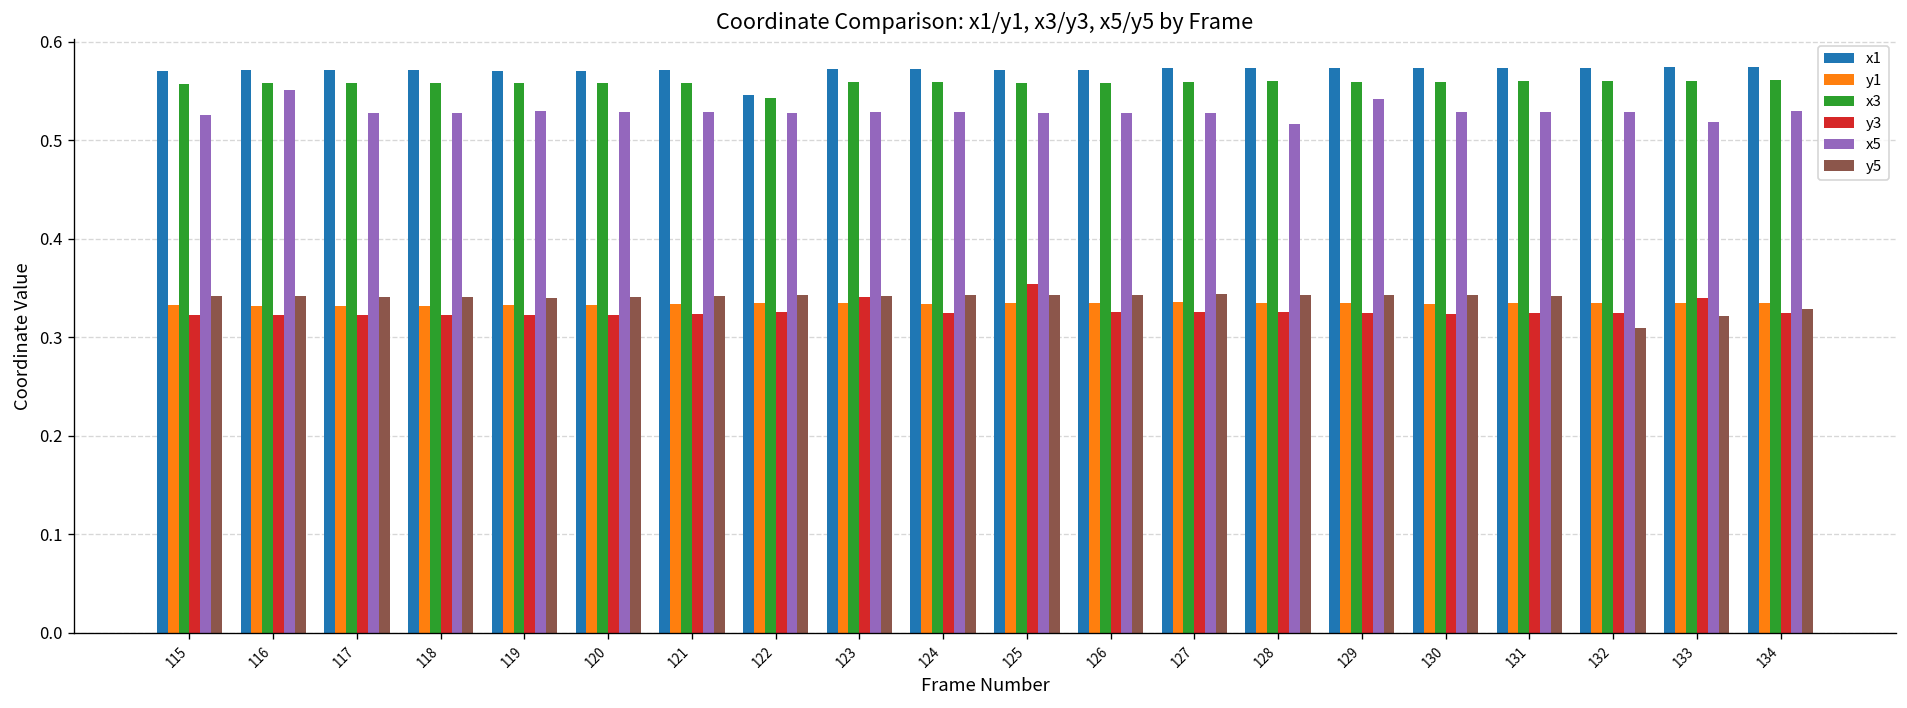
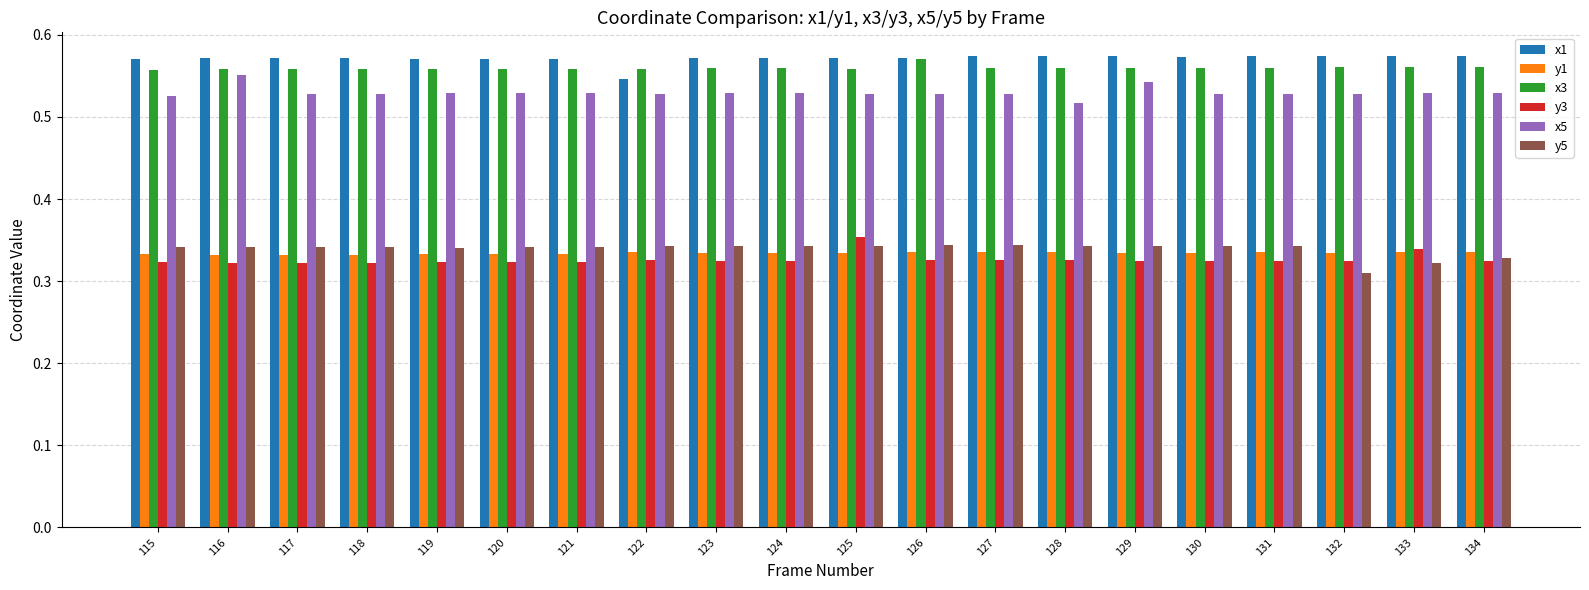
  {
    "x1": {
      "115": 0.57,
      "116": 0.57,
      "117": 0.57,
      "118": 0.57,
      "119": 0.57,
      "120": 0.57,
      "121": 0.57,
      "122": 0.55,
      "123": 0.57,
      "124": 0.57,
      "125": 0.57,
      "126": 0.57,
      "127": 0.57,
      "128": 0.57,
      "129": 0.57,
      "130": 0.57,
      "131": 0.57,
      "132": 0.57,
      "133": 0.57,
      "134": 0.57
    },
    "y1": {
      "115": 0.33,
      "116": 0.33,
      "117": 0.33,
      "118": 0.33,
      "119": 0.33,
      "120": 0.33,
      "121": 0.33,
      "122": 0.33,
      "123": 0.33,
      "124": 0.33,
      "125": 0.33,
      "126": 0.34,
      "127": 0.34,
      "128": 0.34,
      "129": 0.33,
      "130": 0.33,
      "131": 0.33,
      "132": 0.33,
      "133": 0.34,
      "134": 0.34
    },
    "x3": {
      "115": 0.56,
      "116": 0.56,
      "117": 0.56,
      "118": 0.56,
      "119": 0.56,
      "120": 0.56,
      "121": 0.56,
-     "122": 0.54,
+     "122": 0.56,
      "123": 0.56,
      "124": 0.56,
      "125": 0.56,
-     "126": 0.56,
+     "126": 0.57,
      "127": 0.56,
      "128": 0.56,
      "129": 0.56,
      "130": 0.56,
      "131": 0.56,
      "132": 0.56,
      "133": 0.56,
      "134": 0.56
    },
    "y3": {
      "115": 0.32,
      "116": 0.32,
      "117": 0.32,
      "118": 0.32,
      "119": 0.32,
      "120": 0.32,
      "121": 0.32,
      "122": 0.33,
-     "123": 0.34,
+     "123": 0.32,
      "124": 0.32,
      "125": 0.35,
      "126": 0.33,
      "127": 0.33,
      "128": 0.33,
      "129": 0.32,
      "130": 0.32,
      "131": 0.32,
      "132": 0.32,
      "133": 0.34,
      "134": 0.32
    },
    "x5": {
      "115": 0.53,
      "116": 0.55,
      "117": 0.53,
      "118": 0.53,
      "119": 0.53,
      "120": 0.53,
      "121": 0.53,
      "122": 0.53,
      "123": 0.53,
      "124": 0.53,
      "125": 0.53,
      "126": 0.53,
      "127": 0.53,
      "128": 0.52,
      "129": 0.54,
      "130": 0.53,
      "131": 0.53,
      "132": 0.53,
-     "133": 0.52,
+     "133": 0.53,
      "134": 0.53
    },
    "y5": {
      "115": 0.34,
      "116": 0.34,
      "117": 0.34,
      "118": 0.34,
      "119": 0.34,
      "120": 0.34,
      "121": 0.34,
      "122": 0.34,
      "123": 0.34,
      "124": 0.34,
      "125": 0.34,
      "126": 0.34,
      "127": 0.34,
      "128": 0.34,
      "129": 0.34,
      "130": 0.34,
      "131": 0.34,
      "132": 0.31,
      "133": 0.32,
      "134": 0.33
    }
  }
